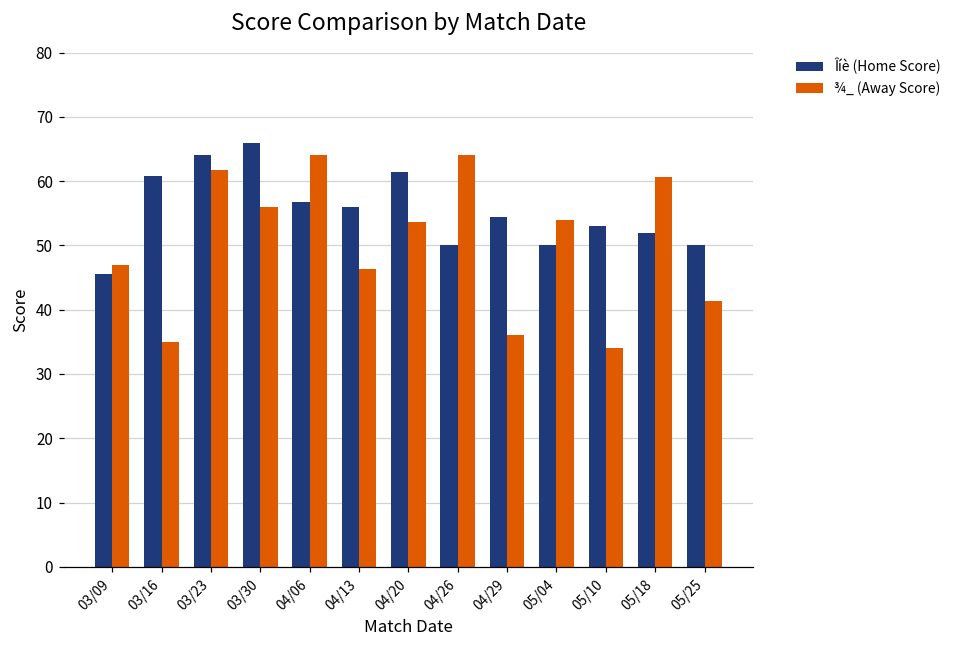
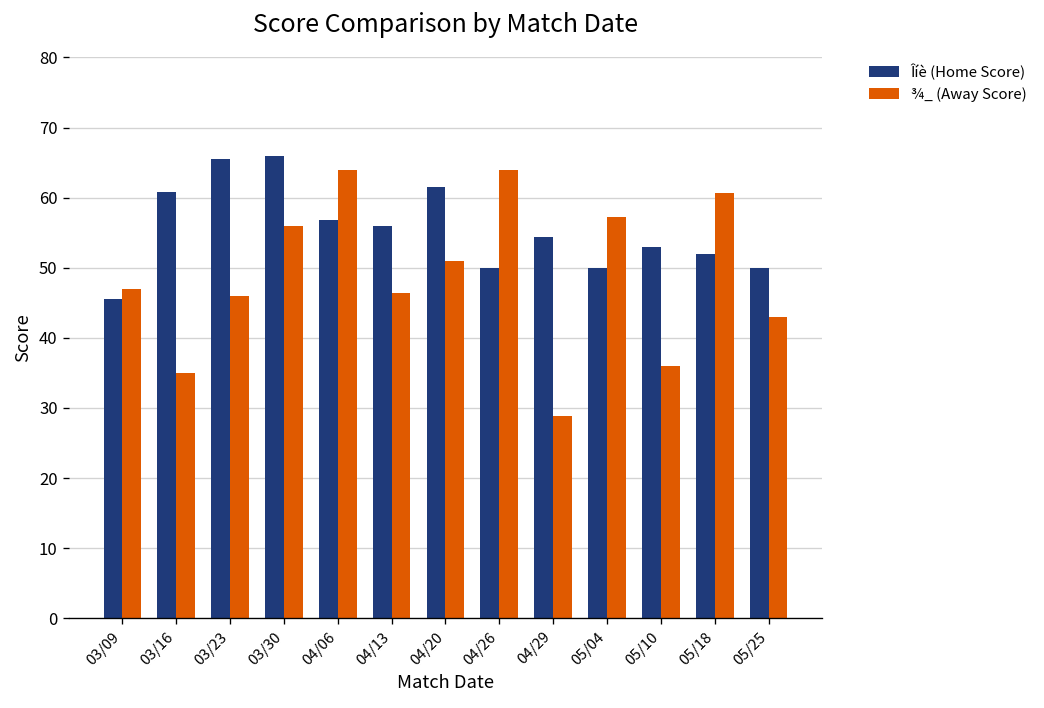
  {
    "Îíè (Home Score)": {
      "03/09": 46,
      "03/16": 61,
-     "03/23": 64,
+     "03/23": 66,
      "03/30": 66,
      "04/06": 57,
      "04/13": 56,
      "04/20": 62,
      "04/26": 50,
      "04/29": 54,
      "05/04": 50,
      "05/10": 53,
      "05/18": 52,
      "05/25": 50
    },
    "¾_ (Away Score)": {
      "03/09": 47,
      "03/16": 35,
-     "03/23": 62,
+     "03/23": 46,
      "03/30": 56,
      "04/06": 64,
      "04/13": 46,
-     "04/20": 54,
+     "04/20": 51,
      "04/26": 64,
-     "04/29": 36,
-     "05/04": 54,
-     "05/10": 34,
+     "04/29": 29,
+     "05/04": 57,
+     "05/10": 36,
      "05/18": 61,
-     "05/25": 41
+     "05/25": 43
    }
  }
